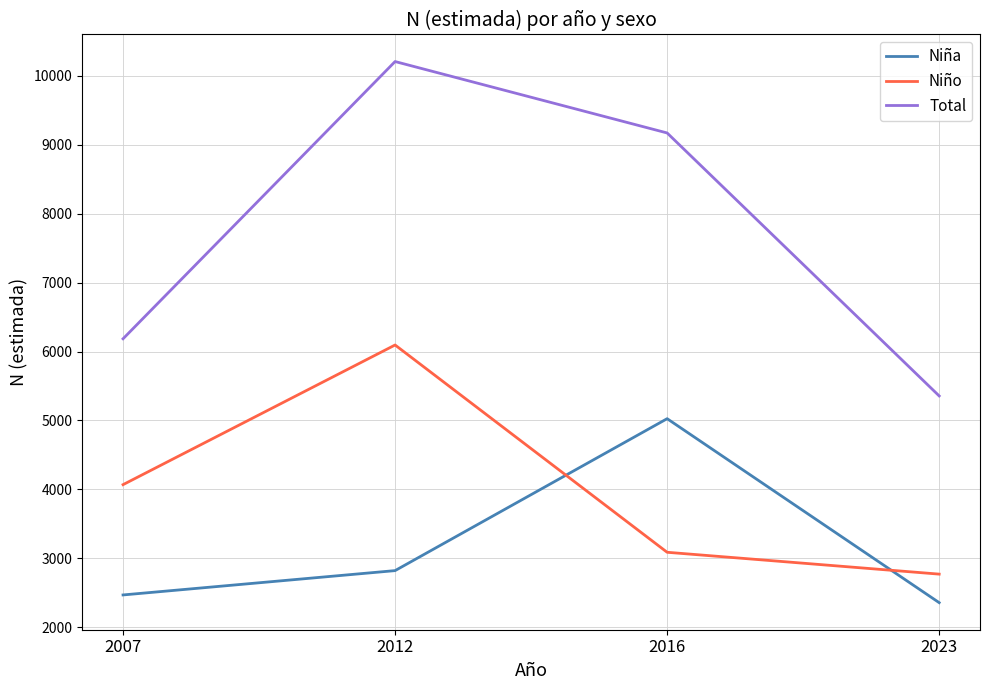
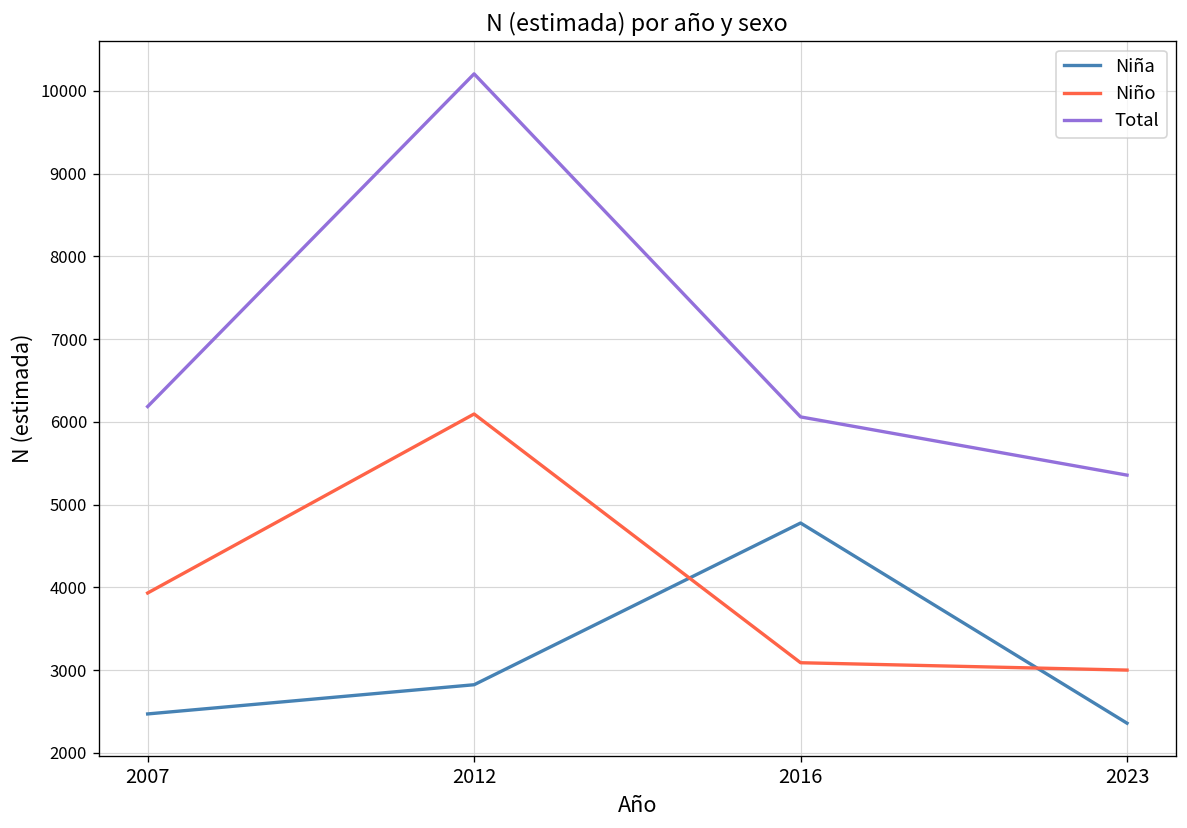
  {
    "Niña": {
      "2007": 2500,
      "2012": 2800,
-     "2016": 5000,
+     "2016": 4800,
      "2023": 2400
    },
    "Niño": {
-     "2007": 4100,
+     "2007": 3900,
      "2012": 6100,
      "2016": 3100,
-     "2023": 2800
+     "2023": 3000
    },
    "Total": {
      "2007": 6200,
      "2012": 10200,
-     "2016": 9200,
+     "2016": 6100,
      "2023": 5400
    }
  }
